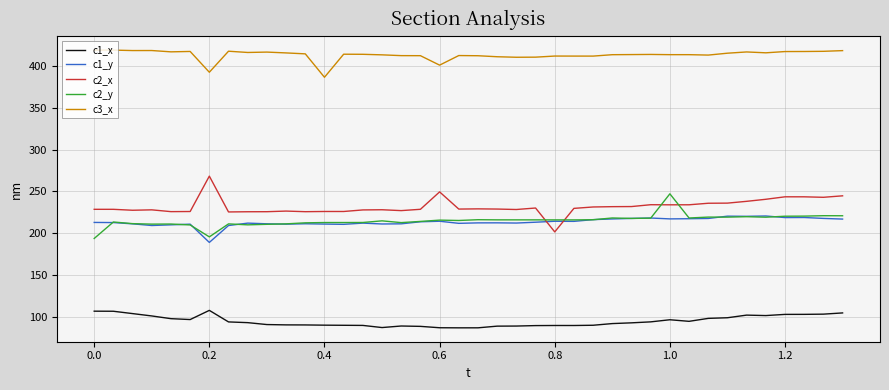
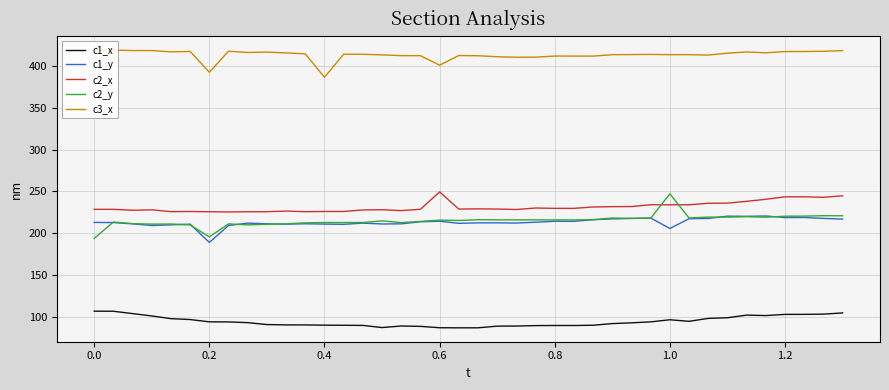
  {
    "c1_x": {
      "0.0": 110,
-     "0.2": 110,
+     "0.2": 90,
      "0.4": 90,
      "0.6": 90,
      "0.8": 90,
      "1.0": 100,
      "1.2": 100
    },
    "c1_y": {
      "0.0": 210,
      "0.2": 190,
-     "1.0": 220
+     "1.0": 210
    },
    "c2_x": {
      "0.0": 230,
-     "0.2": 270,
+     "0.2": 230,
      "0.4": 230,
      "0.6": 250,
-     "0.8": 200,
+     "0.8": 230,
      "1.0": 230,
      "1.2": 240
    },
    "c2_y": {
      "0.0": 190,
      "0.2": 200,
      "1.0": 250
    },
    "c3_x": {
      "0.2": 390,
      "0.4": 390,
      "0.6": 400,
      "0.8": 410,
      "1.0": 410,
      "1.2": 420
    }
  }
